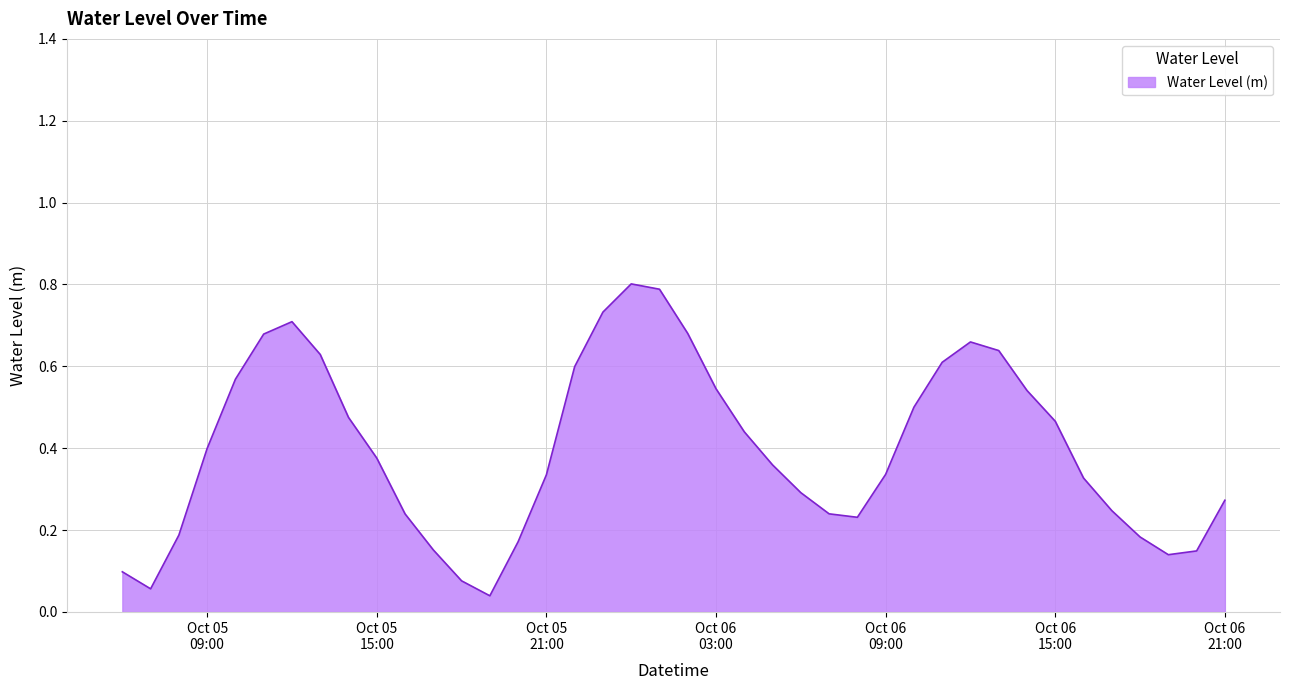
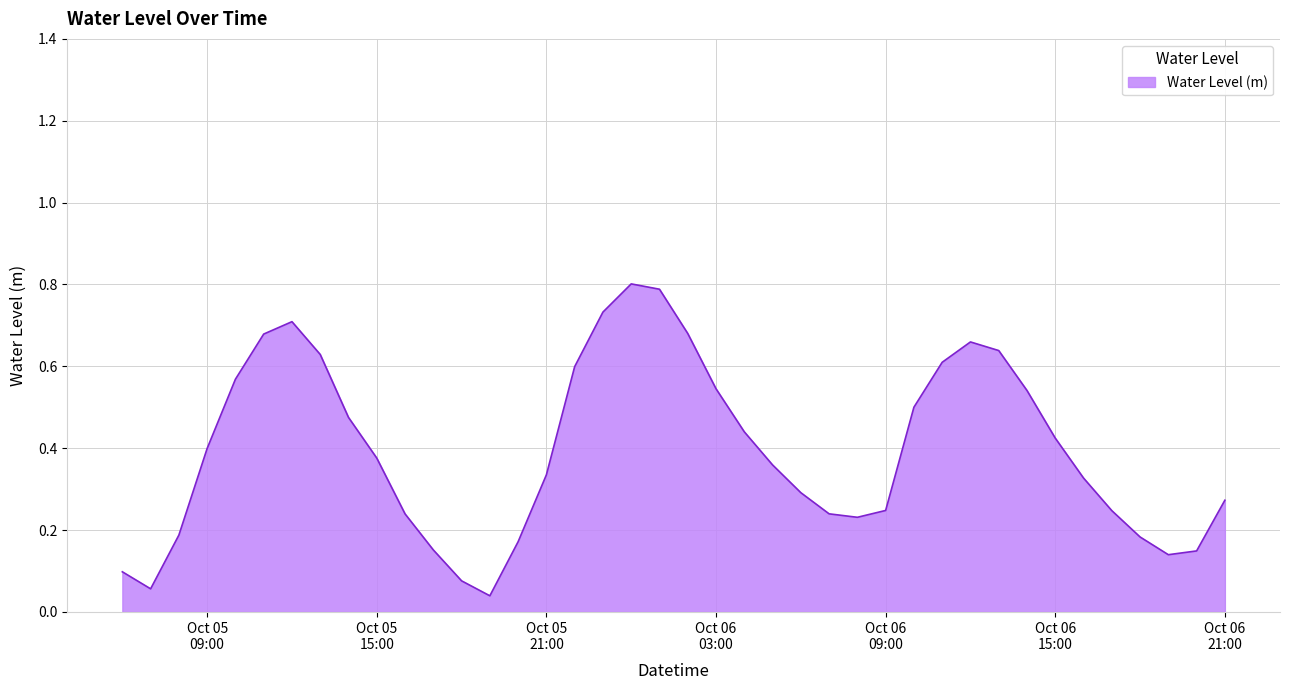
  {
    "Oct 05 09:00": 0.40,
    "Oct 05 15:00": 0.38,
    "Oct 05 21:00": 0.34,
    "Oct 06 03:00": 0.55,
-   "Oct 06 09:00": 0.34,
-   "Oct 06 15:00": 0.47,
+   "Oct 06 09:00": 0.25,
+   "Oct 06 15:00": 0.42,
    "Oct 06 21:00": 0.27
  }
